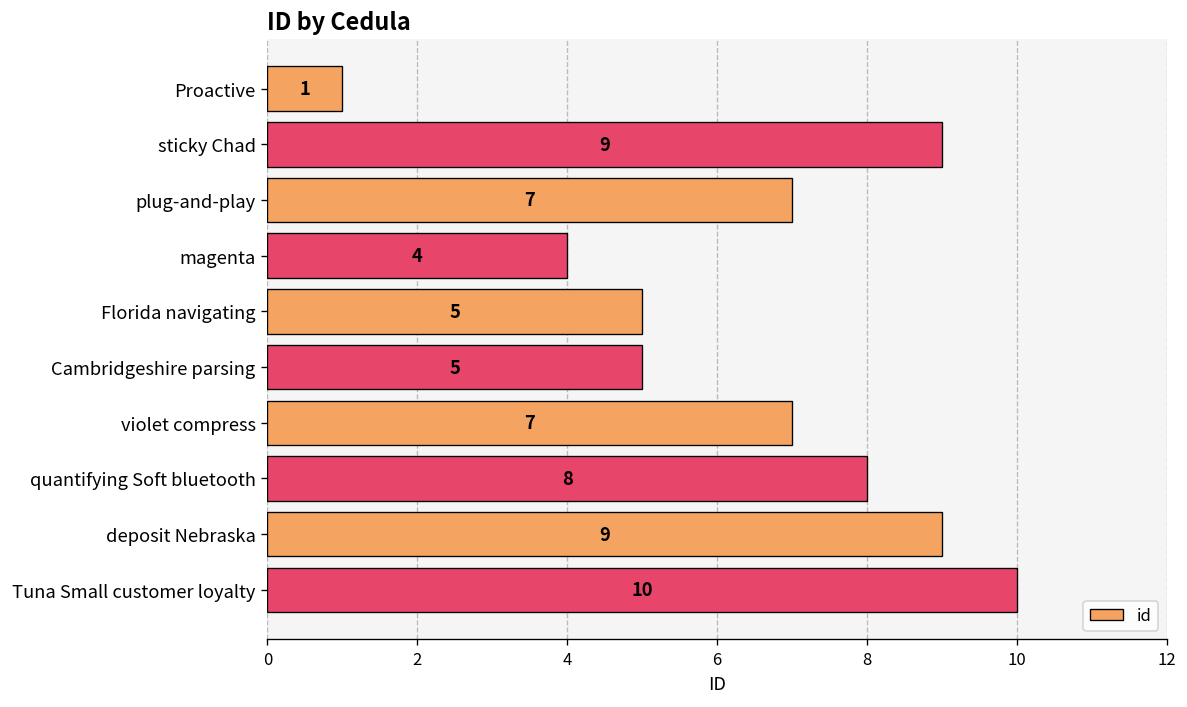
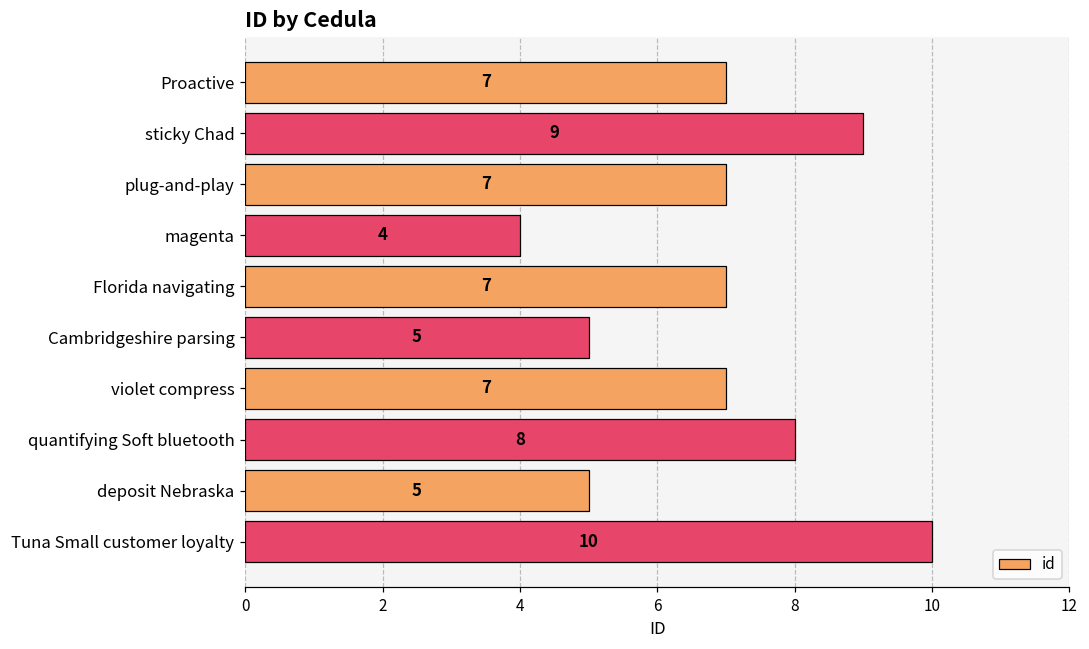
  {
-   "Proactive": 1,
+   "Proactive": 7,
    "sticky Chad": 9,
    "plug-and-play": 7,
    "magenta": 4,
-   "Florida navigating": 5,
+   "Florida navigating": 7,
    "Cambridgeshire parsing": 5,
    "violet compress": 7,
    "quantifying Soft bluetooth": 8,
-   "deposit Nebraska": 9,
+   "deposit Nebraska": 5,
    "Tuna Small customer loyalty": 10
  }
